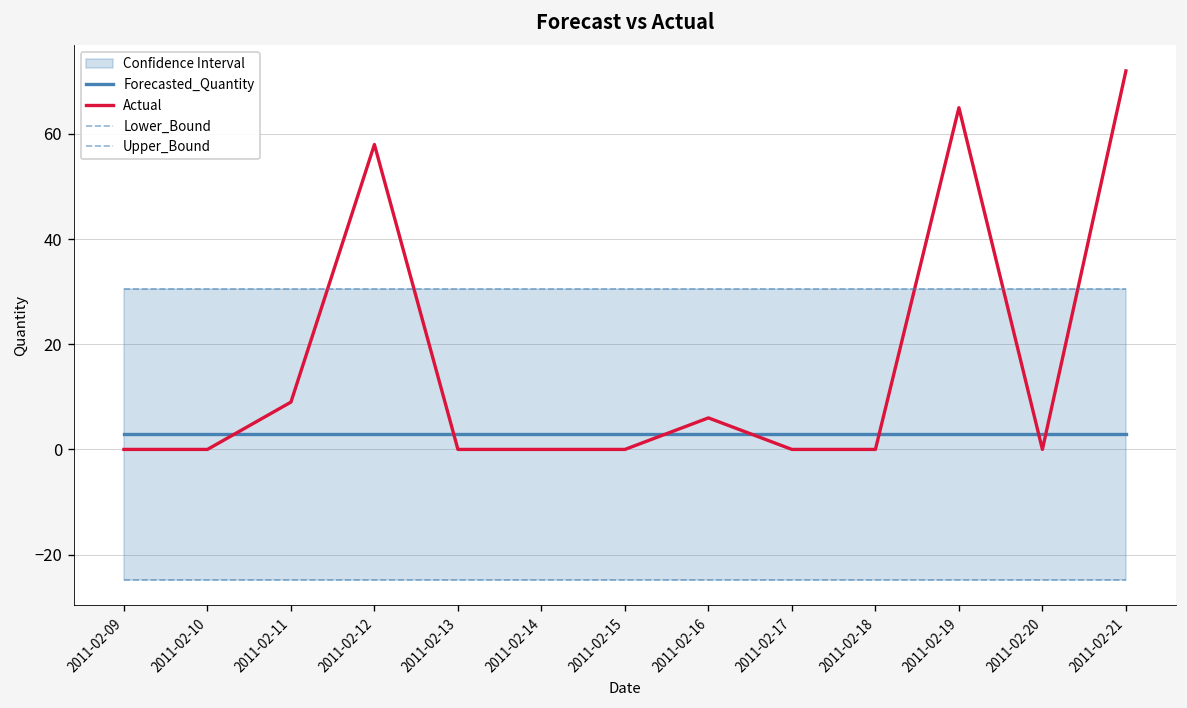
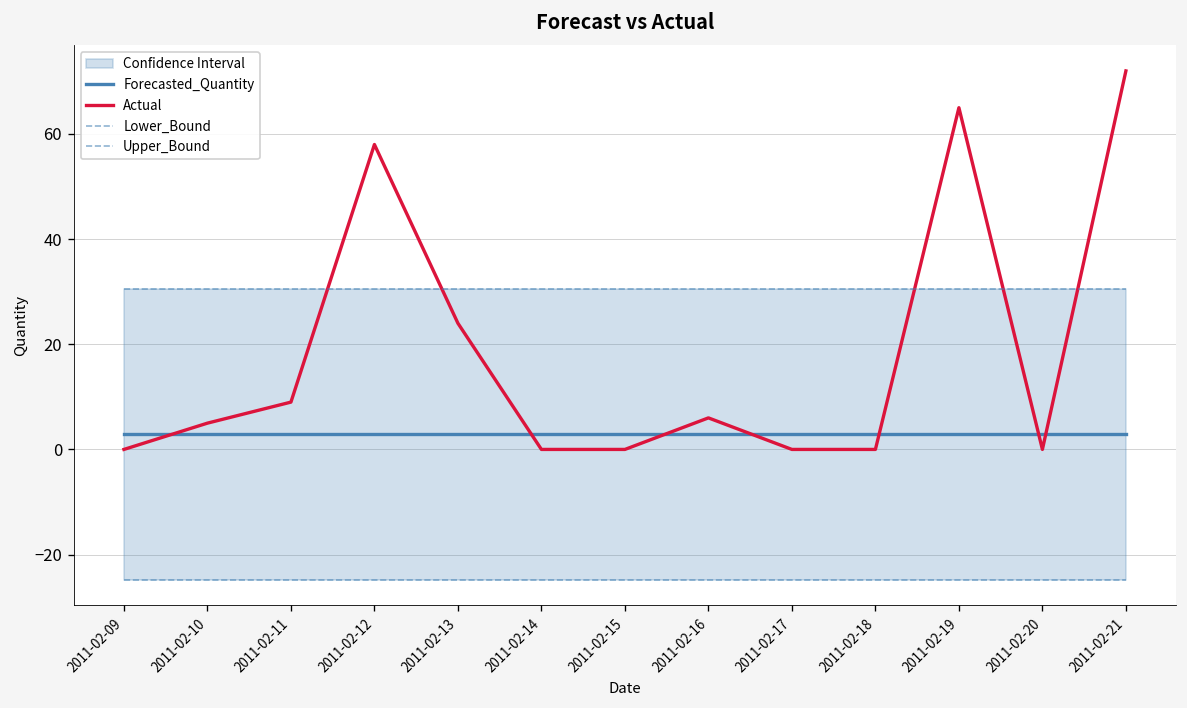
  {
    "Actual": {
      "2011-02-09": 0,
-     "2011-02-10": 0,
+     "2011-02-10": 5,
      "2011-02-11": 9,
      "2011-02-12": 58,
-     "2011-02-13": 0,
+     "2011-02-13": 24,
      "2011-02-14": 0,
      "2011-02-15": 0,
      "2011-02-16": 6,
      "2011-02-17": 0,
      "2011-02-18": 0,
      "2011-02-19": 65,
      "2011-02-20": 0,
      "2011-02-21": 72
    }
  }
